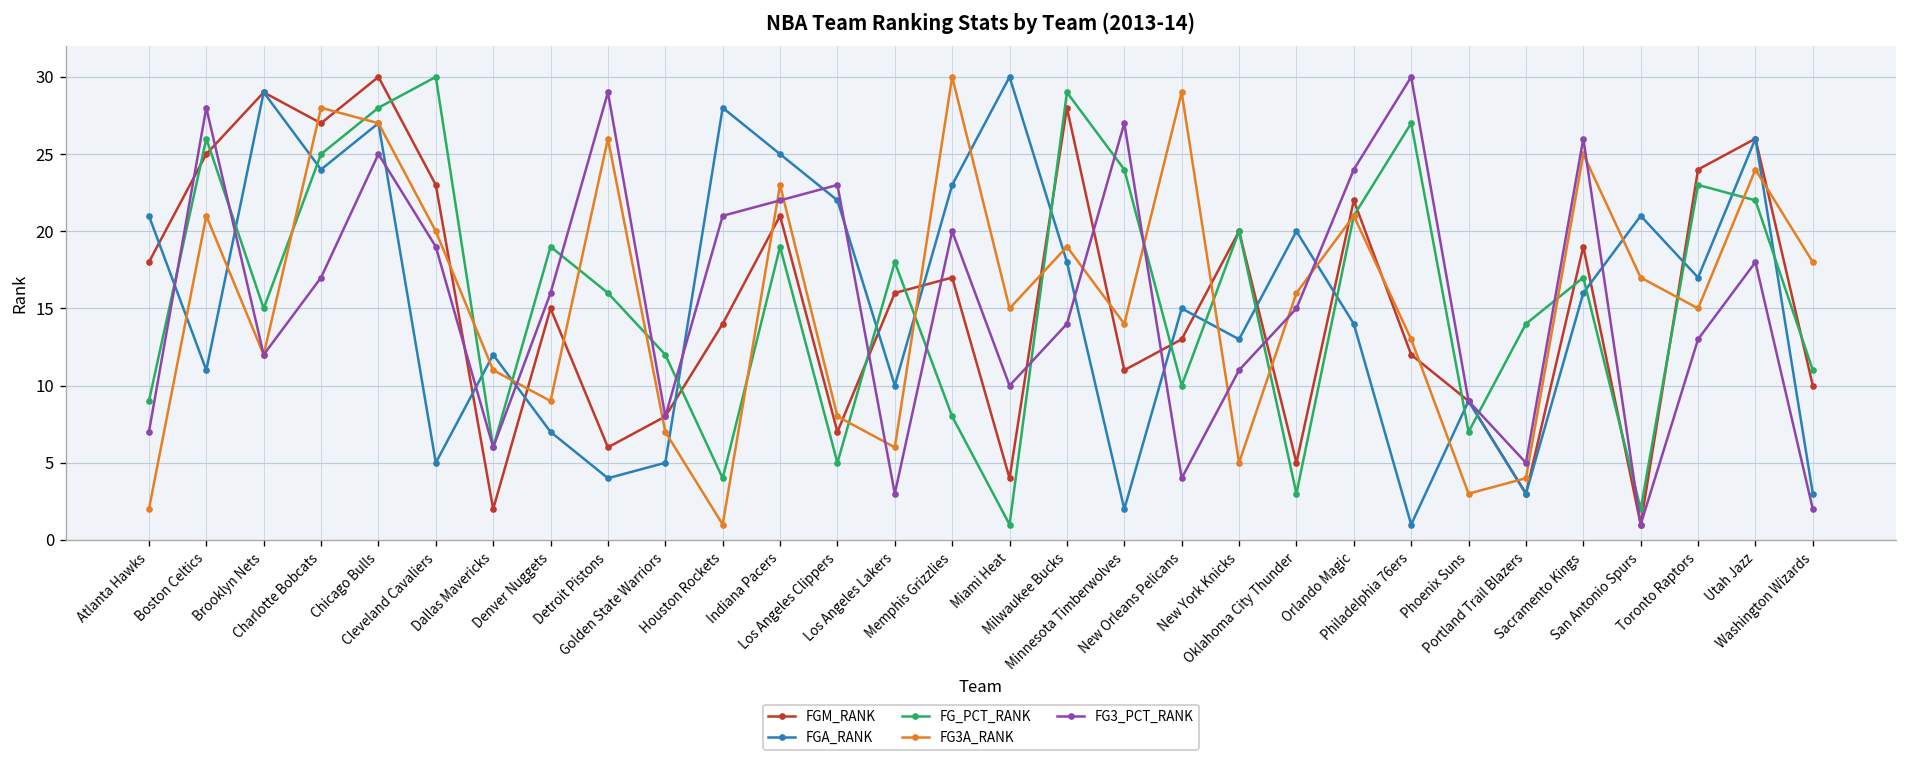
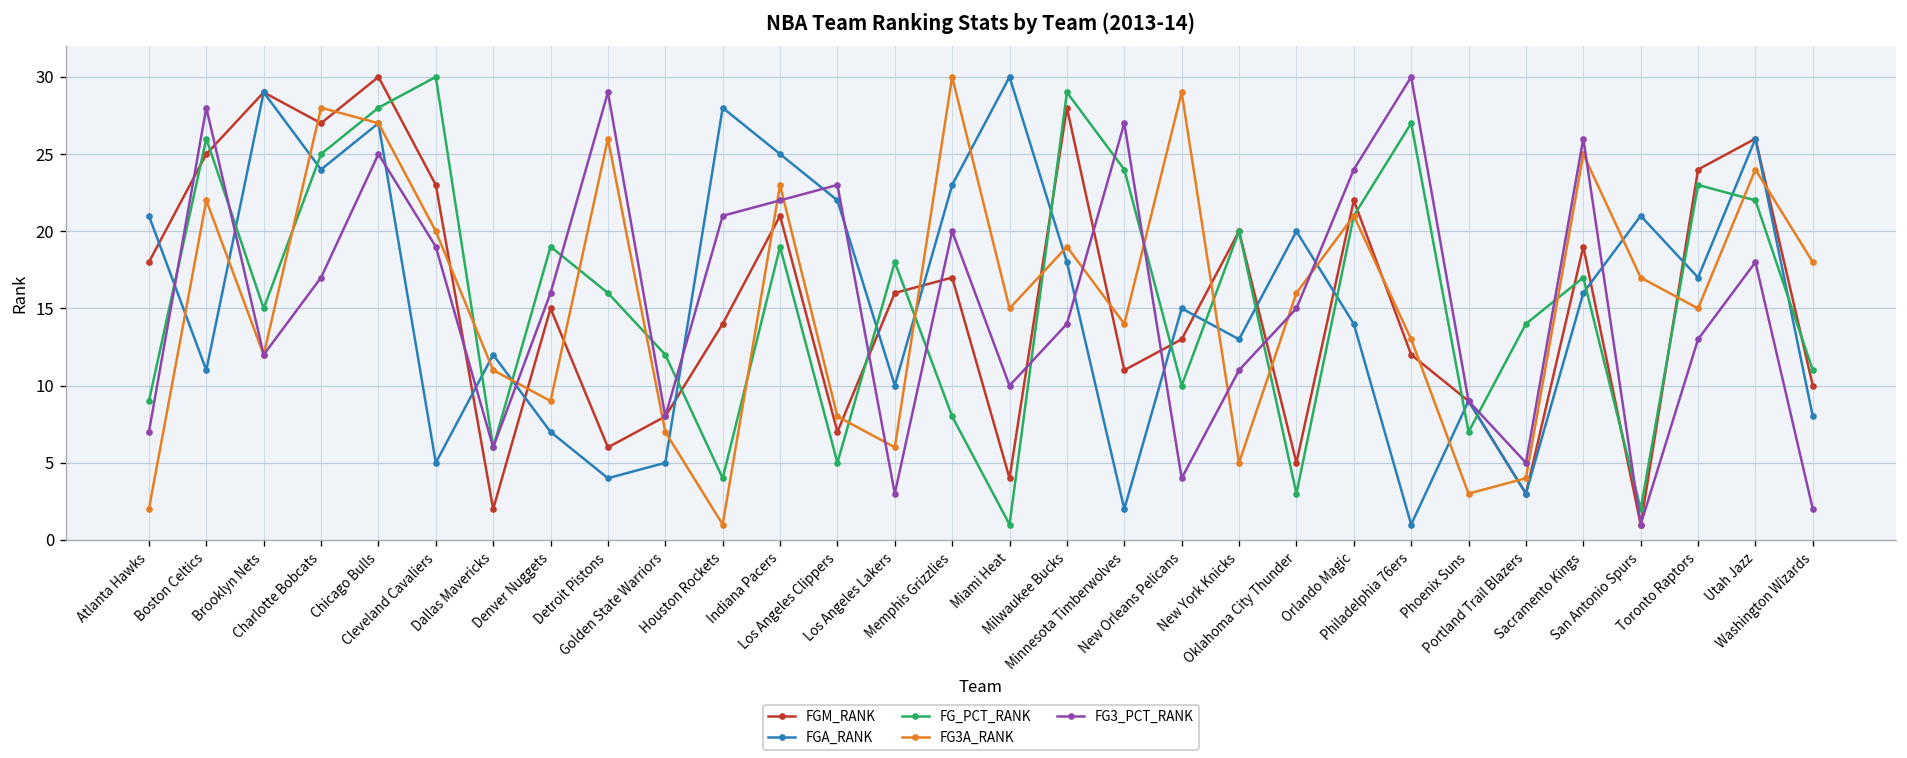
  {
    "FGM_RANK": {
      "Atlanta Hawks": 18,
      "Boston Celtics": 25,
      "Charlotte Bobcats": 27,
      "Chicago Bulls": 30,
      "Cleveland Cavaliers": 23,
      "Dallas Mavericks": 2,
      "Denver Nuggets": 15,
      "Detroit Pistons": 6,
      "Houston Rockets": 14,
      "Indiana Pacers": 21,
      "Los Angeles Clippers": 7,
      "Los Angeles Lakers": 16,
      "Memphis Grizzlies": 17,
      "Miami Heat": 4,
      "Milwaukee Bucks": 28,
      "Minnesota Timberwolves": 11,
      "New Orleans Pelicans": 13,
      "Oklahoma City Thunder": 5,
      "Orlando Magic": 22,
      "Philadelphia 76ers": 12,
      "Sacramento Kings": 19,
      "Toronto Raptors": 24,
      "Washington Wizards": 10
    },
    "FGA_RANK": {
      "Atlanta Hawks": 21,
      "Boston Celtics": 11,
      "Charlotte Bobcats": 24,
      "Cleveland Cavaliers": 5,
      "Dallas Mavericks": 12,
      "Denver Nuggets": 7,
      "Detroit Pistons": 4,
      "Golden State Warriors": 5,
      "Houston Rockets": 28,
      "Indiana Pacers": 25,
      "Los Angeles Clippers": 22,
      "Los Angeles Lakers": 10,
      "Memphis Grizzlies": 23,
      "Miami Heat": 30,
      "Milwaukee Bucks": 18,
      "Minnesota Timberwolves": 2,
      "New Orleans Pelicans": 15,
      "New York Knicks": 13,
      "Oklahoma City Thunder": 20,
      "Orlando Magic": 14,
      "Philadelphia 76ers": 1,
      "Sacramento Kings": 16,
      "San Antonio Spurs": 21,
      "Toronto Raptors": 17,
-     "Washington Wizards": 3
+     "Washington Wizards": 8
    },
    "FG_PCT_RANK": {
      "Atlanta Hawks": 9,
      "Boston Celtics": 26,
      "Brooklyn Nets": 15,
      "Charlotte Bobcats": 25,
      "Chicago Bulls": 28,
      "Cleveland Cavaliers": 30,
      "Denver Nuggets": 19,
      "Detroit Pistons": 16,
      "Golden State Warriors": 12,
      "Houston Rockets": 4,
      "Indiana Pacers": 19,
      "Los Angeles Clippers": 5,
      "Los Angeles Lakers": 18,
      "Memphis Grizzlies": 8,
      "Miami Heat": 1,
      "Milwaukee Bucks": 29,
      "Minnesota Timberwolves": 24,
      "New Orleans Pelicans": 10,
      "Oklahoma City Thunder": 3,
      "Philadelphia 76ers": 27,
      "Phoenix Suns": 7,
      "Portland Trail Blazers": 14,
      "Sacramento Kings": 17,
      "San Antonio Spurs": 2,
      "Toronto Raptors": 23,
      "Utah Jazz": 22,
      "Washington Wizards": 11
    },
    "FG3A_RANK": {
      "Atlanta Hawks": 2,
-     "Boston Celtics": 21,
+     "Boston Celtics": 22,
      "Charlotte Bobcats": 28,
      "Cleveland Cavaliers": 20,
      "Dallas Mavericks": 11,
      "Denver Nuggets": 9,
      "Detroit Pistons": 26,
      "Golden State Warriors": 7,
      "Houston Rockets": 1,
      "Indiana Pacers": 23,
      "Los Angeles Clippers": 8,
      "Los Angeles Lakers": 6,
      "Memphis Grizzlies": 30,
      "Miami Heat": 15,
      "Milwaukee Bucks": 19,
      "Minnesota Timberwolves": 14,
      "New Orleans Pelicans": 29,
      "New York Knicks": 5,
      "Oklahoma City Thunder": 16,
      "Philadelphia 76ers": 13,
      "Phoenix Suns": 3,
      "Portland Trail Blazers": 4,
      "Sacramento Kings": 25,
      "San Antonio Spurs": 17,
      "Toronto Raptors": 15,
      "Utah Jazz": 24,
      "Washington Wizards": 18
    },
    "FG3_PCT_RANK": {
      "Atlanta Hawks": 7,
      "Boston Celtics": 28,
      "Charlotte Bobcats": 17,
      "Chicago Bulls": 25,
      "Cleveland Cavaliers": 19,
      "Denver Nuggets": 16,
      "Detroit Pistons": 29,
      "Houston Rockets": 21,
      "Indiana Pacers": 22,
      "Los Angeles Clippers": 23,
      "Los Angeles Lakers": 3,
      "Memphis Grizzlies": 20,
      "Miami Heat": 10,
      "Milwaukee Bucks": 14,
      "Minnesota Timberwolves": 27,
      "New Orleans Pelicans": 4,
      "New York Knicks": 11,
      "Oklahoma City Thunder": 15,
      "Orlando Magic": 24,
      "Philadelphia 76ers": 30,
      "Portland Trail Blazers": 5,
      "Sacramento Kings": 26,
      "Toronto Raptors": 13,
      "Utah Jazz": 18,
      "Washington Wizards": 2
    }
  }
